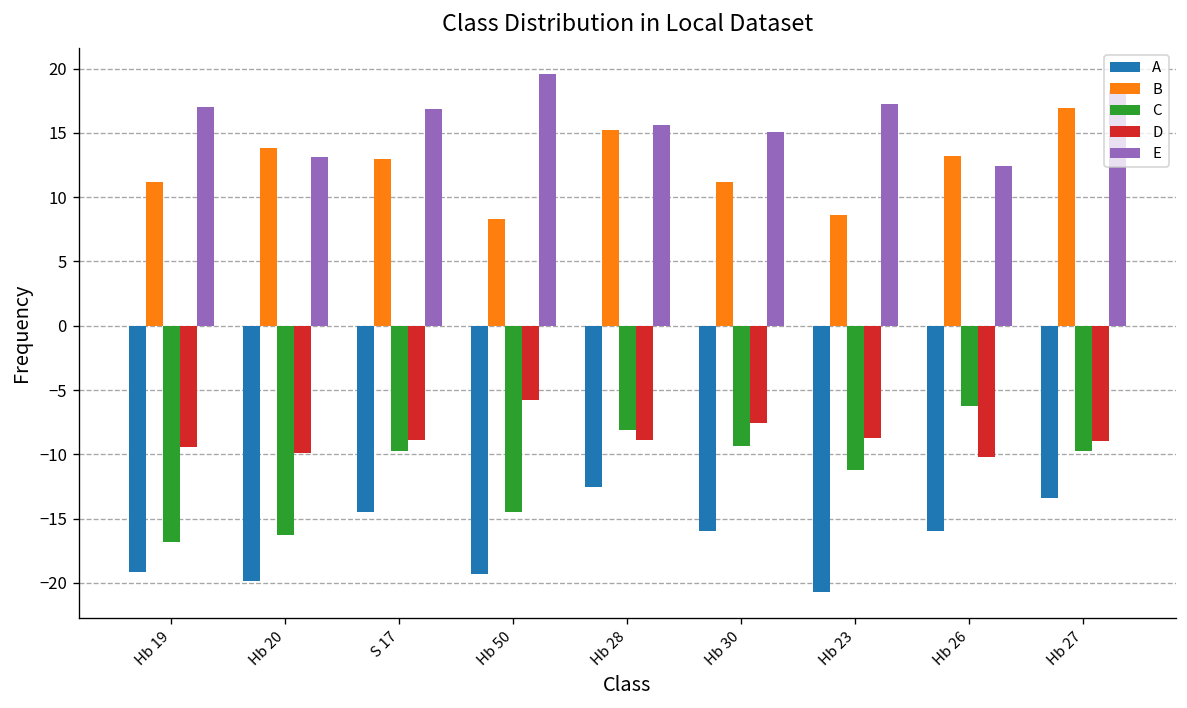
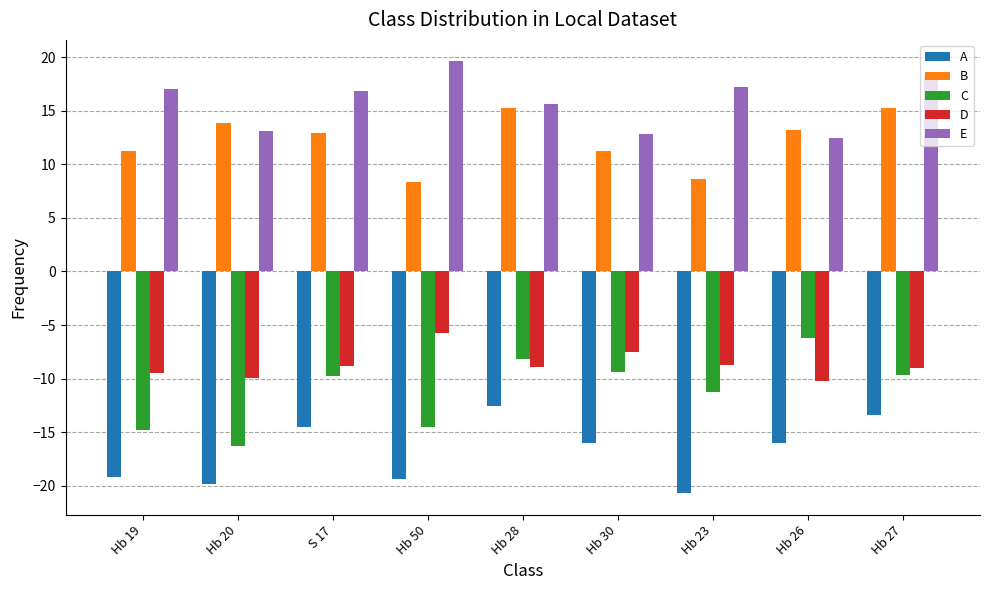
  {
    "A": {
      "Hb 19": -19.2,
      "Hb 20": -19.9,
      "S 17": -14.5,
      "Hb 50": -19.3,
      "Hb 28": -12.5,
      "Hb 30": -16.0,
      "Hb 23": -20.7,
      "Hb 26": -16.0,
      "Hb 27": -13.4
    },
    "B": {
      "Hb 19": 11.2,
      "Hb 20": 13.8,
      "S 17": 12.9,
      "Hb 50": 8.3,
      "Hb 28": 15.2,
      "Hb 30": 11.2,
      "Hb 23": 8.6,
      "Hb 26": 13.2,
-     "Hb 27": 17.0
+     "Hb 27": 15.3
    },
    "C": {
-     "Hb 19": -16.8,
+     "Hb 19": -14.8,
      "Hb 20": -16.3,
      "S 17": -9.8,
      "Hb 50": -14.5,
      "Hb 28": -8.1,
      "Hb 30": -9.4,
      "Hb 23": -11.2,
      "Hb 26": -6.2,
      "Hb 27": -9.7
    },
    "D": {
      "Hb 19": -9.5,
      "Hb 20": -9.9,
      "S 17": -8.9,
      "Hb 50": -5.8,
      "Hb 28": -8.9,
      "Hb 30": -7.5,
      "Hb 23": -8.7,
      "Hb 26": -10.2,
      "Hb 27": -9.0
    },
    "E": {
      "Hb 19": 17.0,
      "Hb 20": 13.1,
      "S 17": 16.9,
      "Hb 50": 19.6,
      "Hb 28": 15.6,
-     "Hb 30": 15.0,
+     "Hb 30": 12.8,
      "Hb 23": 17.2,
      "Hb 26": 12.4
    }
  }
